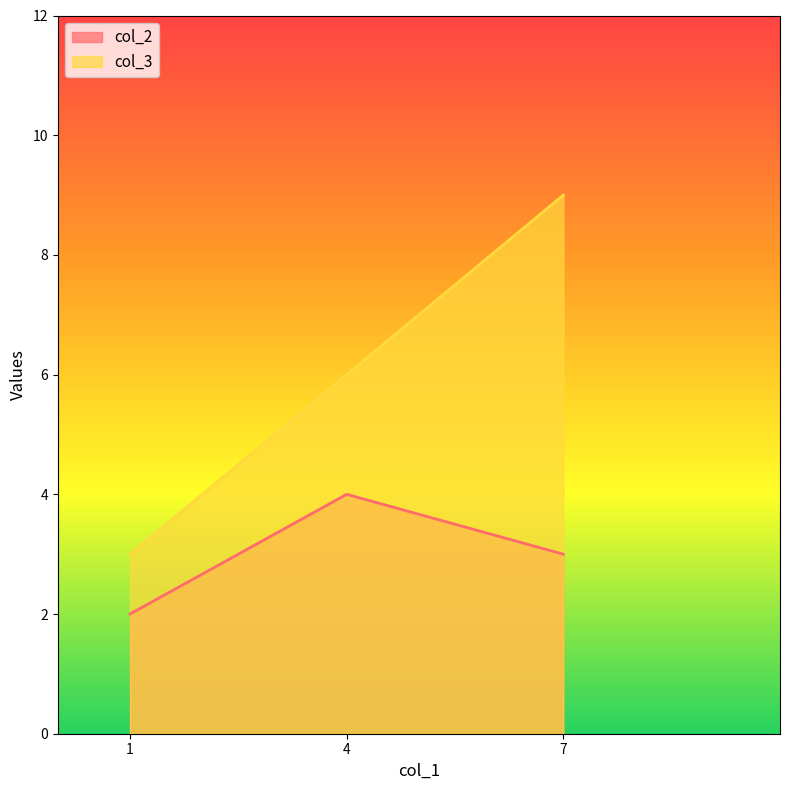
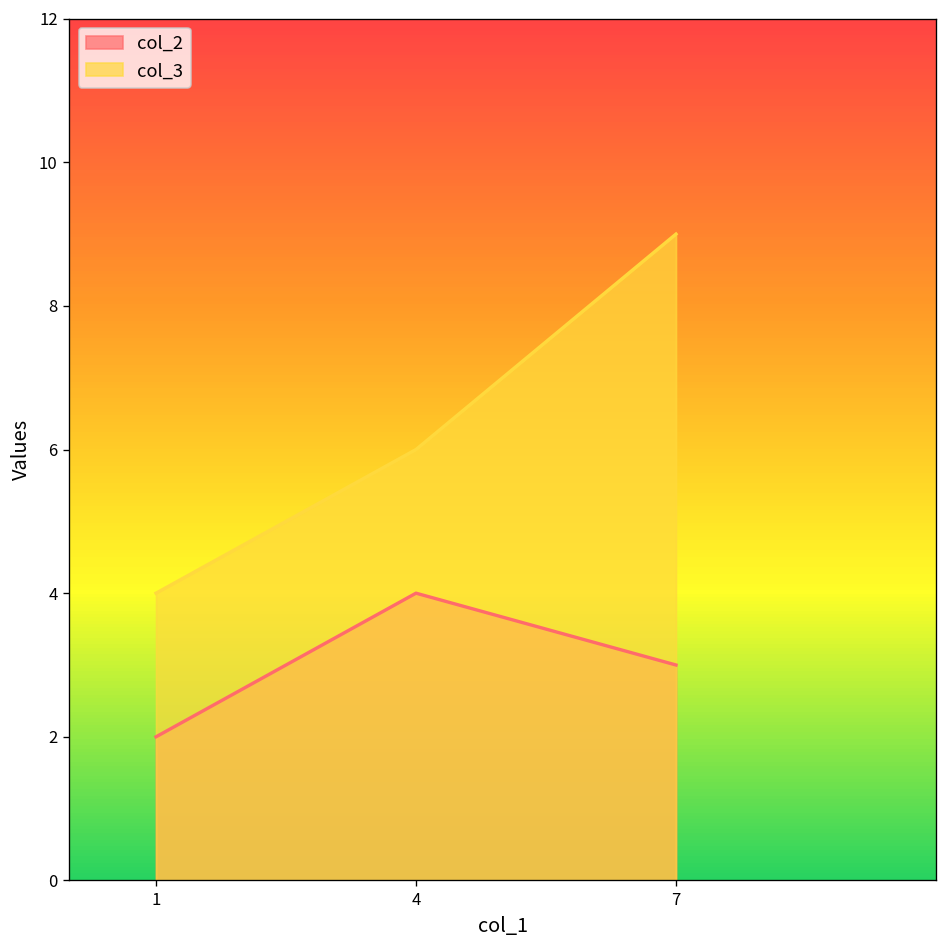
  {
    "col_2": {
      "1": 2,
      "4": 4,
      "7": 3
    },
    "col_3": {
-     "1": 3,
+     "1": 4,
      "4": 6,
      "7": 9
    }
  }
